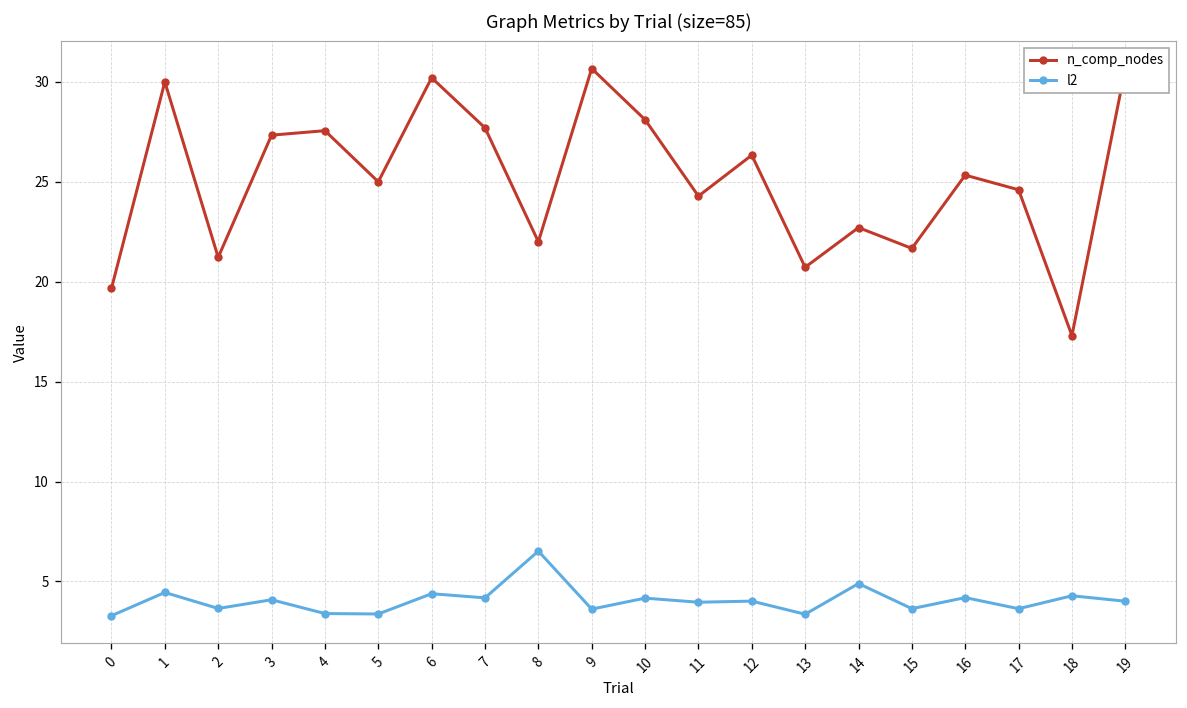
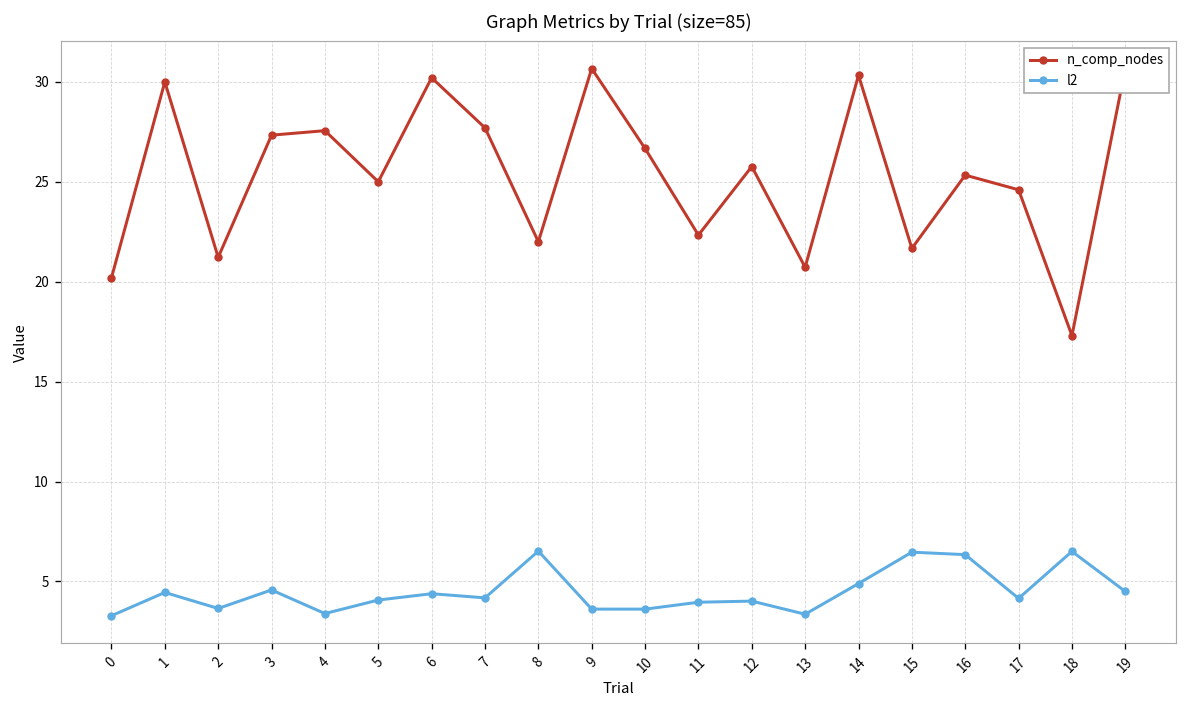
  {
    "n_comp_nodes": {
-     "0": 19.7,
+     "0": 20.2,
      "1": 30.0,
      "2": 21.2,
      "3": 27.3,
      "4": 27.6,
      "5": 25.0,
      "6": 30.2,
      "7": 27.7,
      "8": 22.0,
      "9": 30.7,
-     "10": 28.1,
-     "11": 24.3,
-     "12": 26.3,
+     "10": 26.7,
+     "11": 22.3,
+     "12": 25.8,
      "13": 20.7,
-     "14": 22.7,
+     "14": 30.3,
      "15": 21.7,
      "16": 25.3,
      "17": 24.6,
      "18": 17.3
    },
    "l2": {
      "0": 3.3,
      "1": 4.4,
      "2": 3.6,
-     "3": 4.1,
+     "3": 4.6,
      "4": 3.4,
-     "5": 3.4,
+     "5": 4.1,
      "6": 4.4,
      "7": 4.2,
      "8": 6.5,
      "9": 3.6,
-     "10": 4.2,
+     "10": 3.6,
      "11": 4.0,
      "12": 4.0,
      "13": 3.4,
      "14": 4.9,
-     "15": 3.6,
-     "16": 4.2,
-     "17": 3.6,
-     "18": 4.3,
-     "19": 4.0
+     "15": 6.5,
+     "16": 6.3,
+     "17": 4.1,
+     "18": 6.5,
+     "19": 4.5
    }
  }
